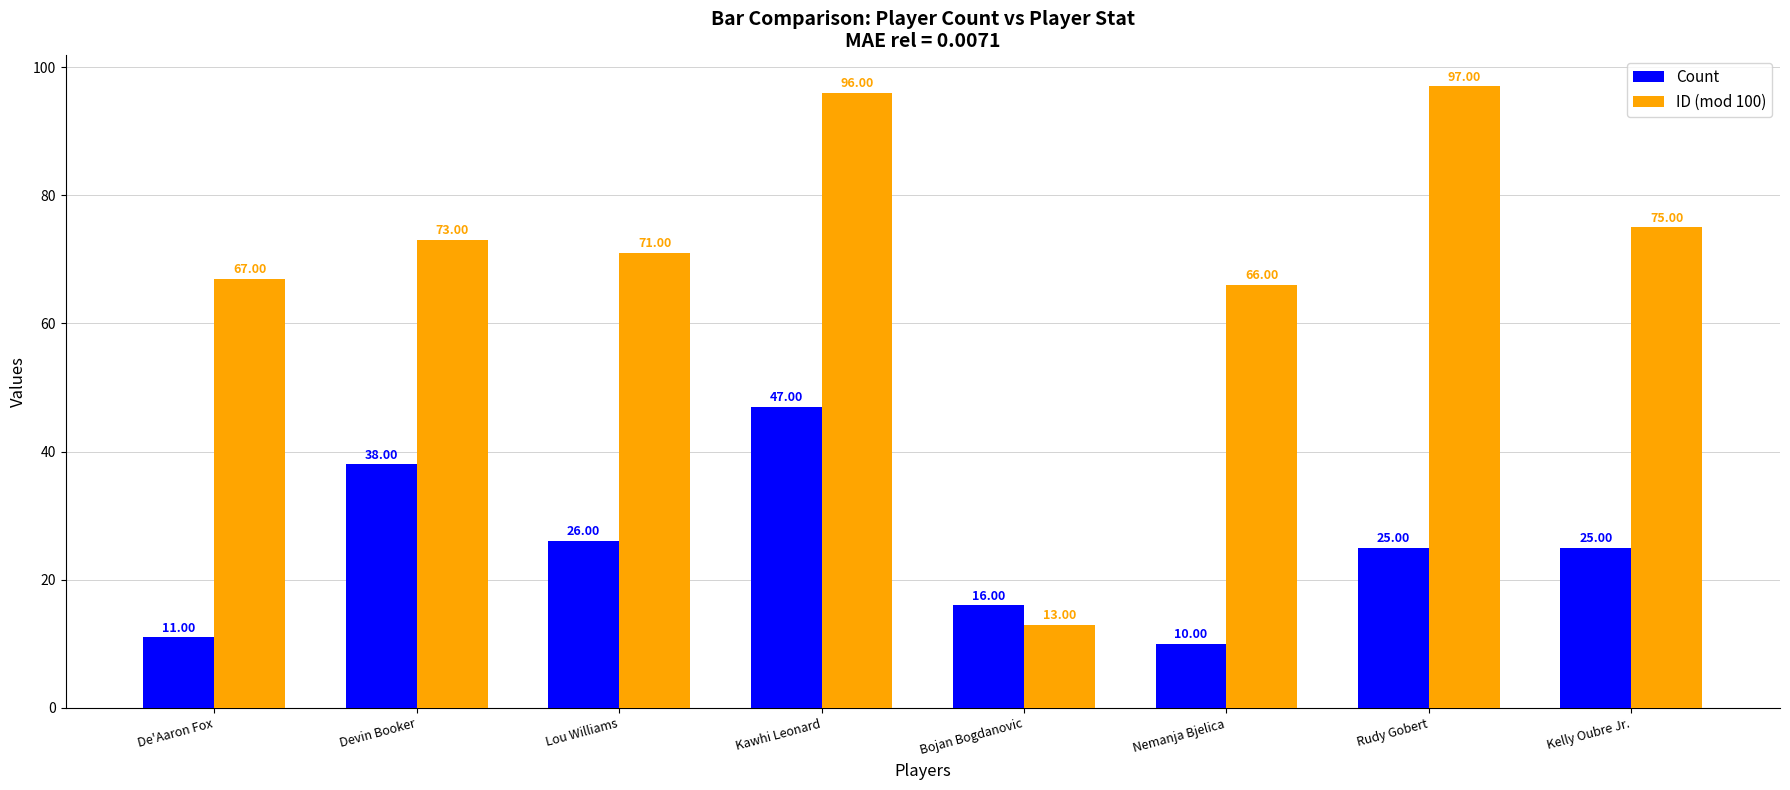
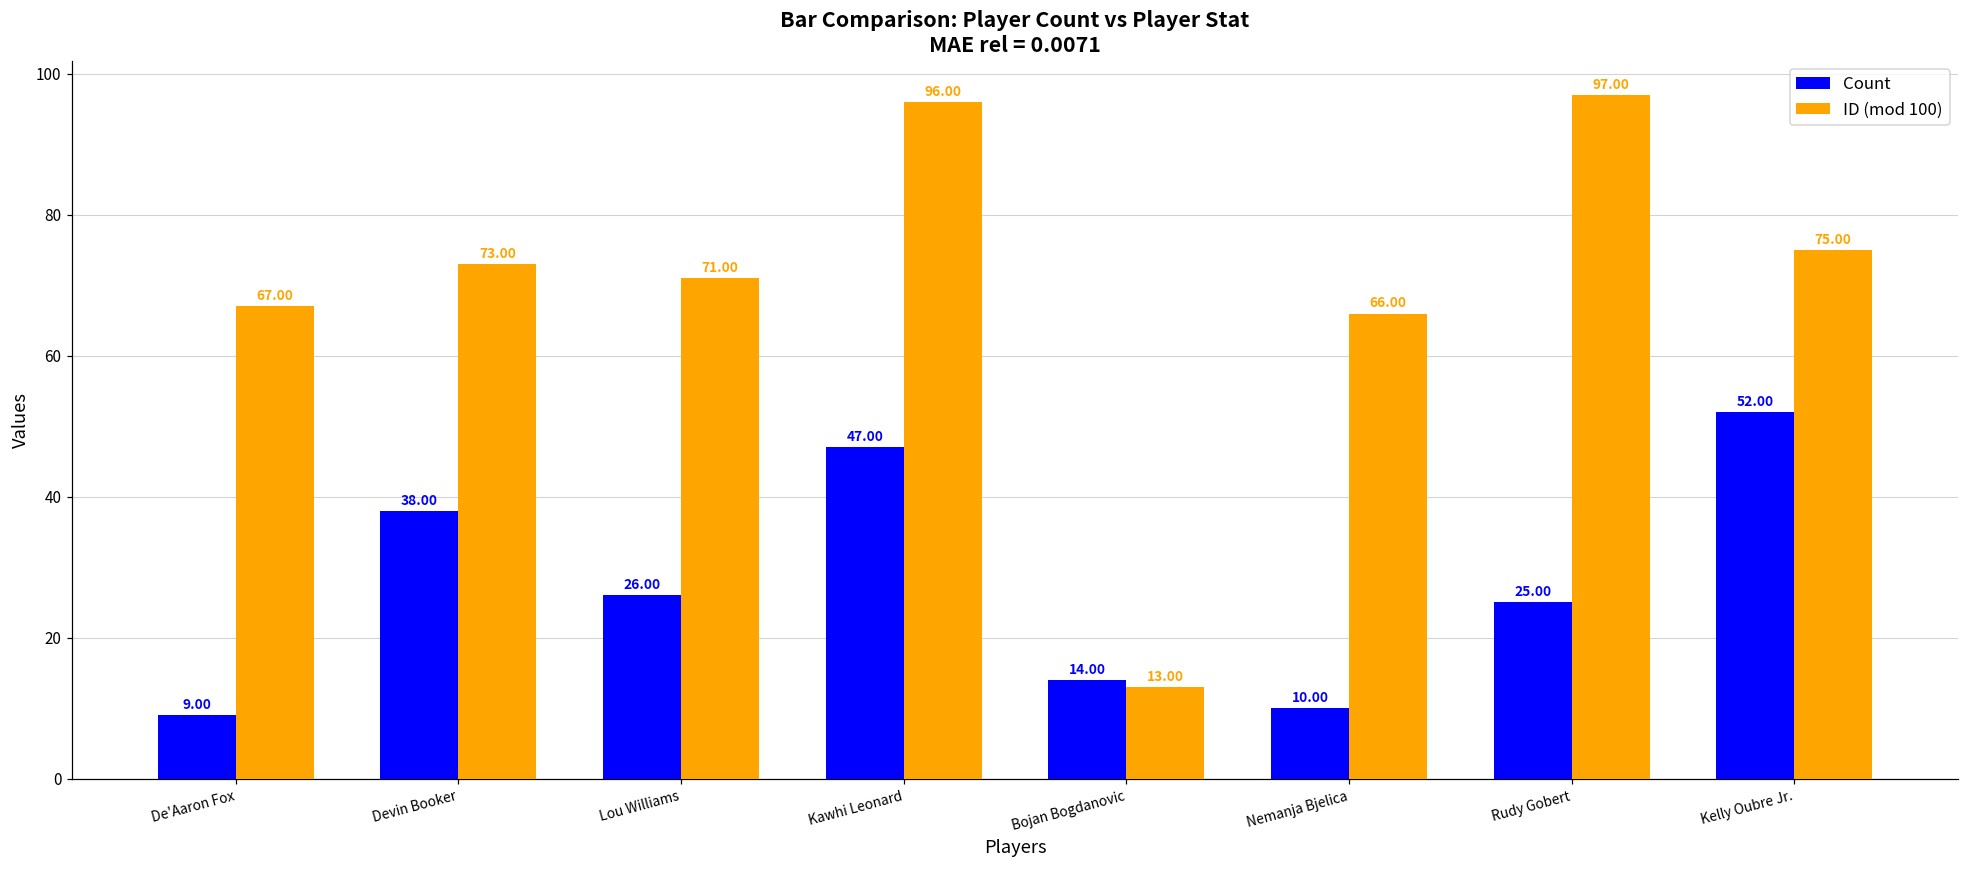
  {
    "Count": {
-     "De'Aaron Fox": 11.00,
+     "De'Aaron Fox": 9.00,
      "Devin Booker": 38.00,
      "Lou Williams": 26.00,
      "Kawhi Leonard": 47.00,
-     "Bojan Bogdanovic": 16.00,
+     "Bojan Bogdanovic": 14.00,
      "Nemanja Bjelica": 10.00,
      "Rudy Gobert": 25.00,
-     "Kelly Oubre Jr.": 25.00
+     "Kelly Oubre Jr.": 52.00
    },
    "ID (mod 100)": {
      "De'Aaron Fox": 67.00,
      "Devin Booker": 73.00,
      "Lou Williams": 71.00,
      "Kawhi Leonard": 96.00,
      "Bojan Bogdanovic": 13.00,
      "Nemanja Bjelica": 66.00,
      "Rudy Gobert": 97.00,
      "Kelly Oubre Jr.": 75.00
    }
  }
